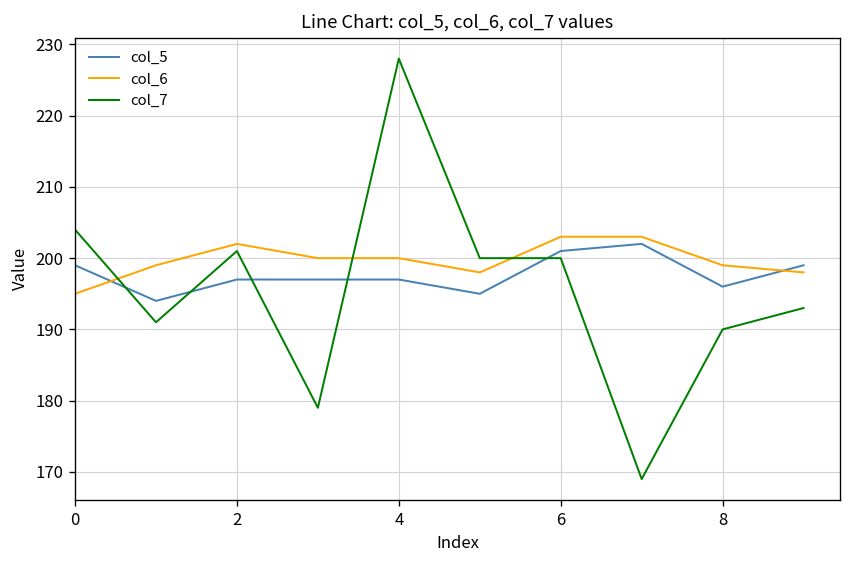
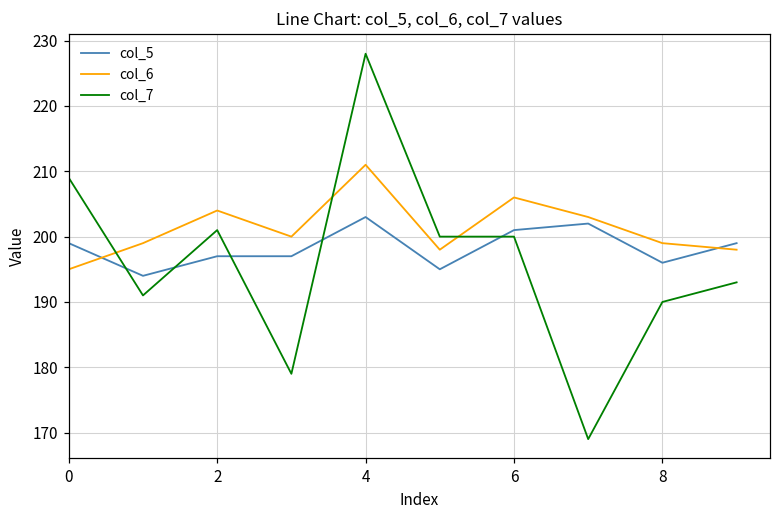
  {
    "col_5": {
      "0": 199,
      "2": 197,
-     "4": 197,
+     "4": 203,
      "6": 201,
      "8": 196
    },
    "col_6": {
      "0": 195,
-     "2": 202,
-     "4": 200,
-     "6": 203,
+     "2": 204,
+     "4": 211,
+     "6": 206,
      "8": 199
    },
    "col_7": {
-     "0": 204,
+     "0": 209,
      "2": 201,
      "4": 228,
      "6": 200,
      "8": 190
    }
  }
